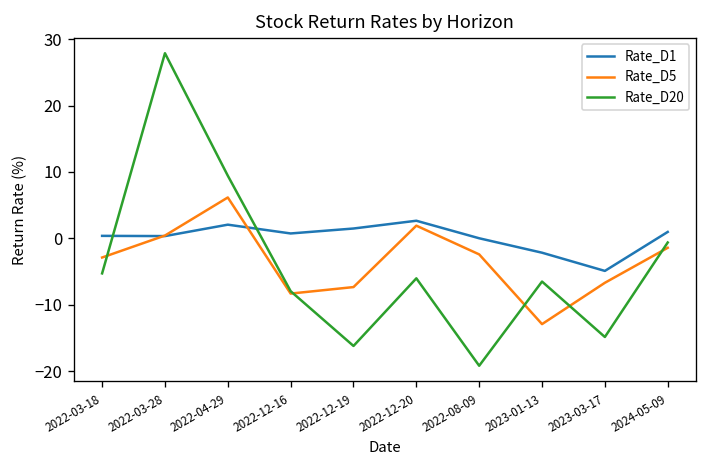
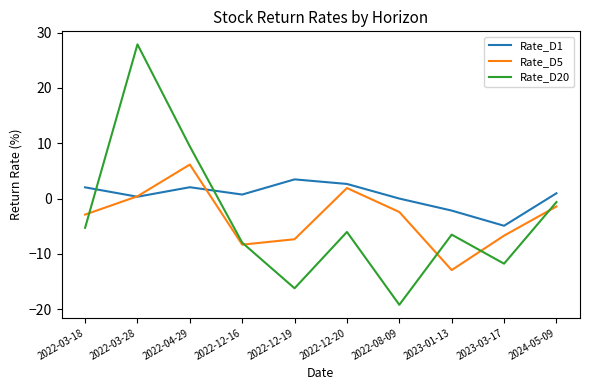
  {
    "Rate_D1": {
-     "2022-03-18": 0,
+     "2022-03-18": 2,
      "2022-04-29": 2,
      "2022-12-16": 1,
-     "2022-12-19": 1,
+     "2022-12-19": 3,
      "2022-12-20": 3,
      "2022-08-09": 0,
      "2023-01-13": -2,
      "2023-03-17": -5,
      "2024-05-09": 1
    },
    "Rate_D5": {
      "2022-03-18": -3,
      "2022-04-29": 6,
      "2022-12-19": -7,
      "2022-12-20": 2,
      "2022-08-09": -2,
      "2023-01-13": -13,
      "2023-03-17": -7,
      "2024-05-09": -1
    },
    "Rate_D20": {
      "2022-03-18": -5,
      "2022-03-28": 28,
      "2022-04-29": 9,
      "2022-12-19": -16,
      "2022-12-20": -6,
      "2022-08-09": -19,
      "2023-01-13": -7,
-     "2023-03-17": -15,
+     "2023-03-17": -12,
      "2024-05-09": -1
    }
  }
